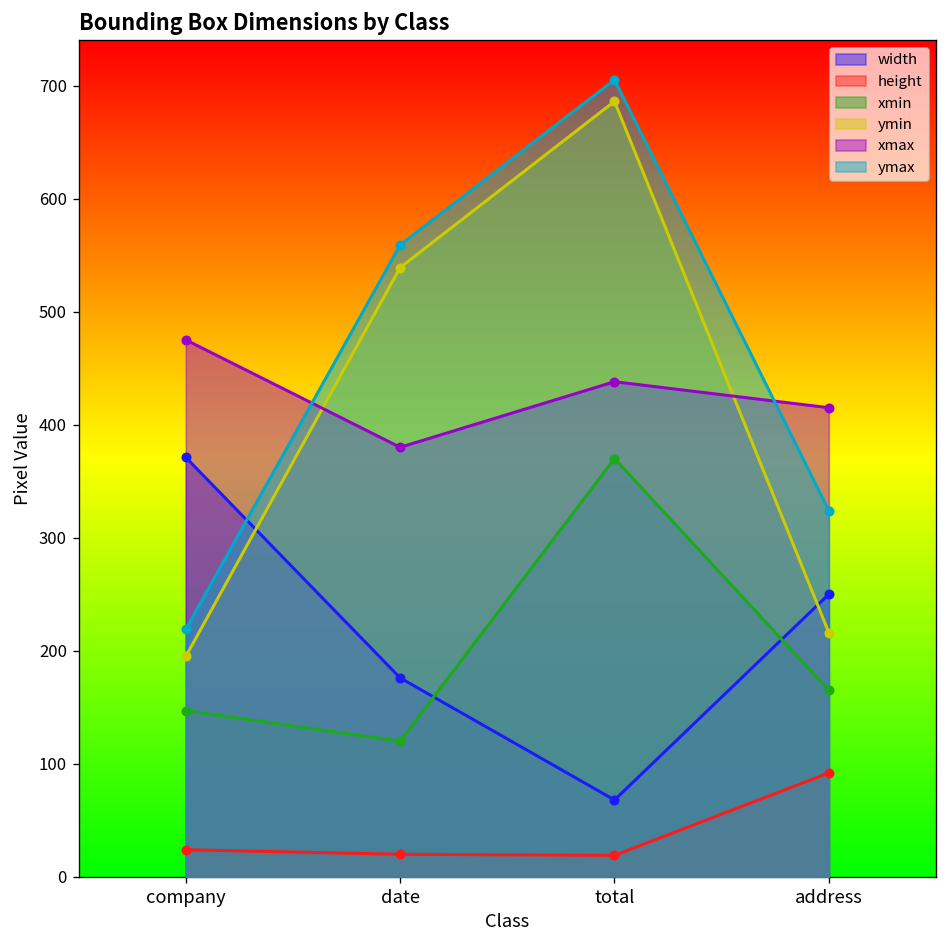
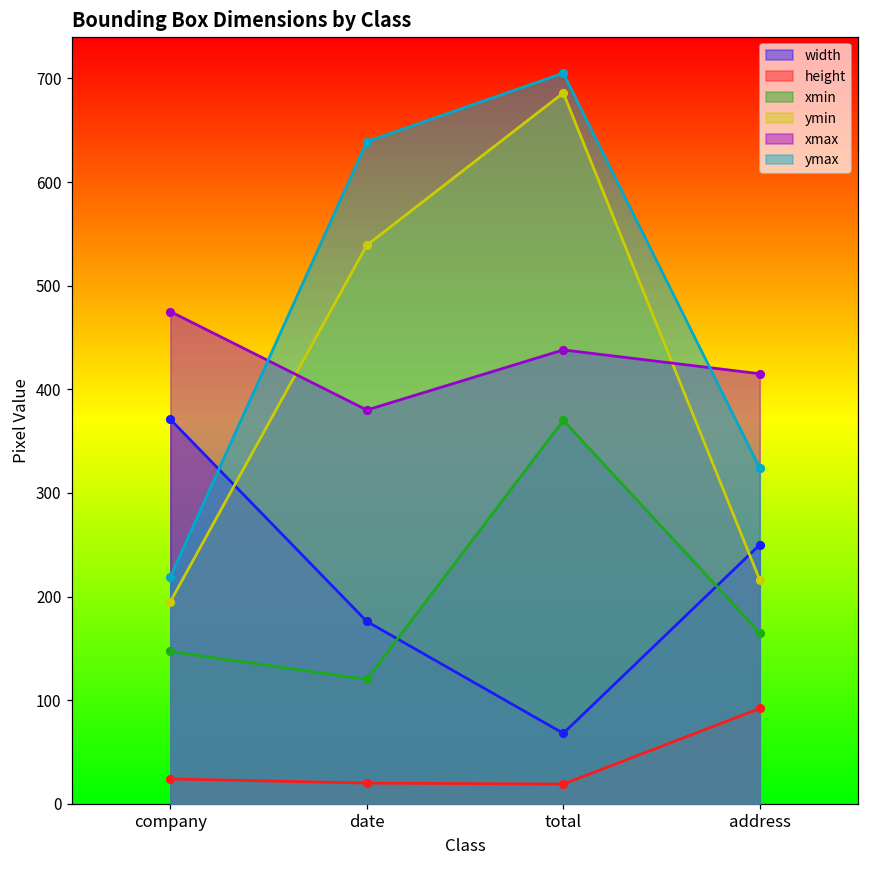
  {
    "width": {
      "company": 370,
      "date": 180,
      "total": 70,
      "address": 250
    },
    "height": {
      "company": 20,
      "date": 20,
      "total": 20,
      "address": 90
    },
    "xmin": {
      "company": 150,
      "date": 120,
      "total": 370,
      "address": 170
    },
    "ymin": {
      "company": 200,
      "date": 540,
      "total": 690,
      "address": 220
    },
    "xmax": {
      "company": 480,
      "date": 380,
      "total": 440,
      "address": 420
    },
    "ymax": {
      "company": 220,
-     "date": 560,
+     "date": 640,
      "total": 710,
      "address": 320
    }
  }
